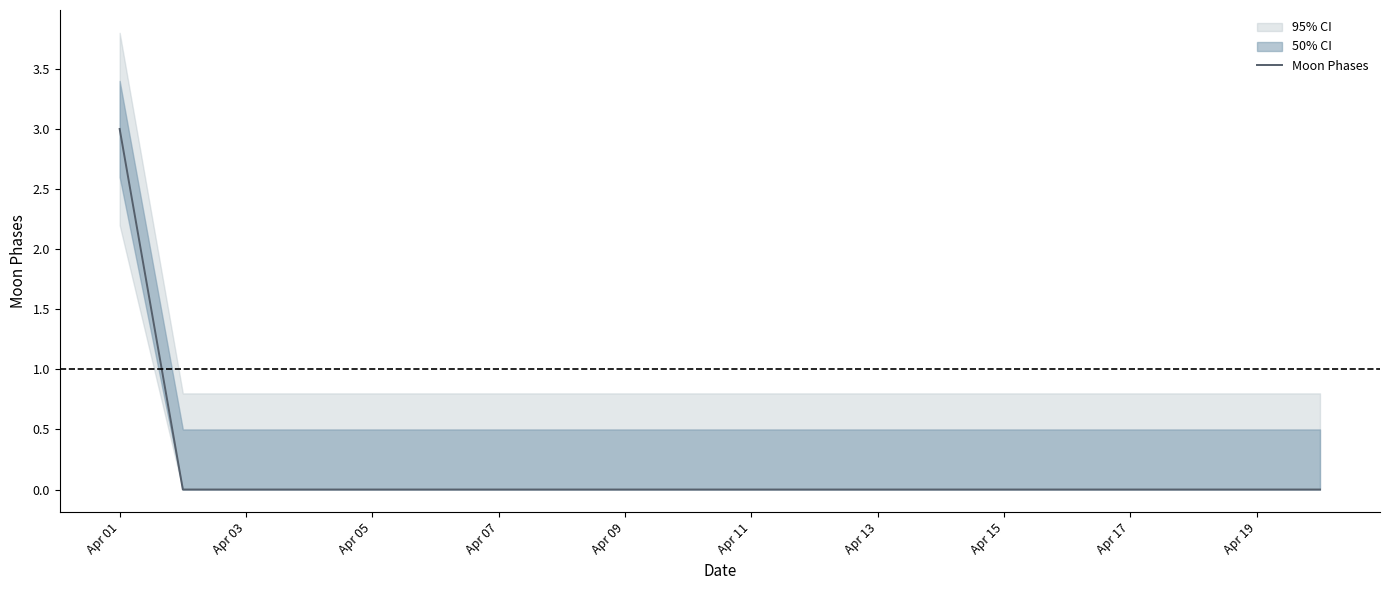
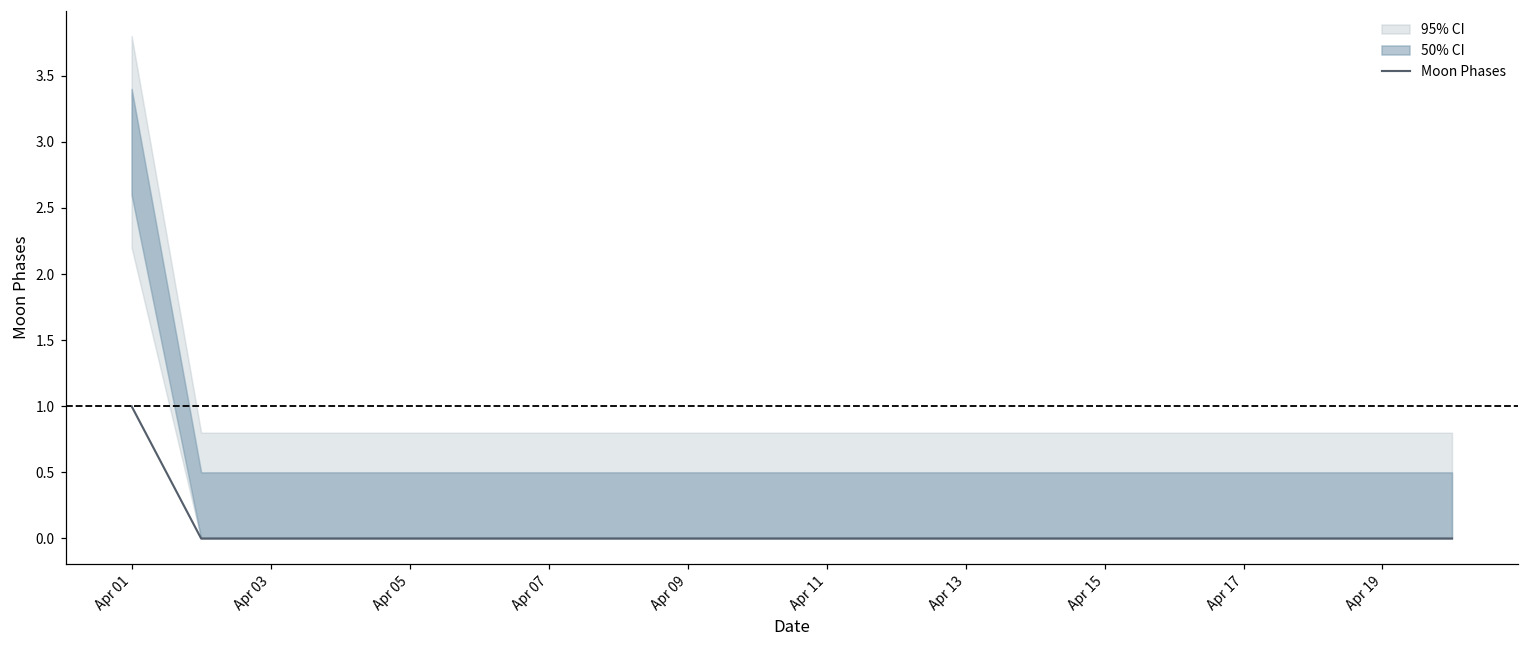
  {
    "Moon Phases": {
-     "Apr 01": 3,
+     "Apr 01": 1,
      "Apr 03": 0,
      "Apr 05": 0,
      "Apr 07": 0,
      "Apr 09": 0,
      "Apr 11": 0,
      "Apr 13": 0,
      "Apr 15": 0,
      "Apr 17": 0,
      "Apr 19": 0
    }
  }
